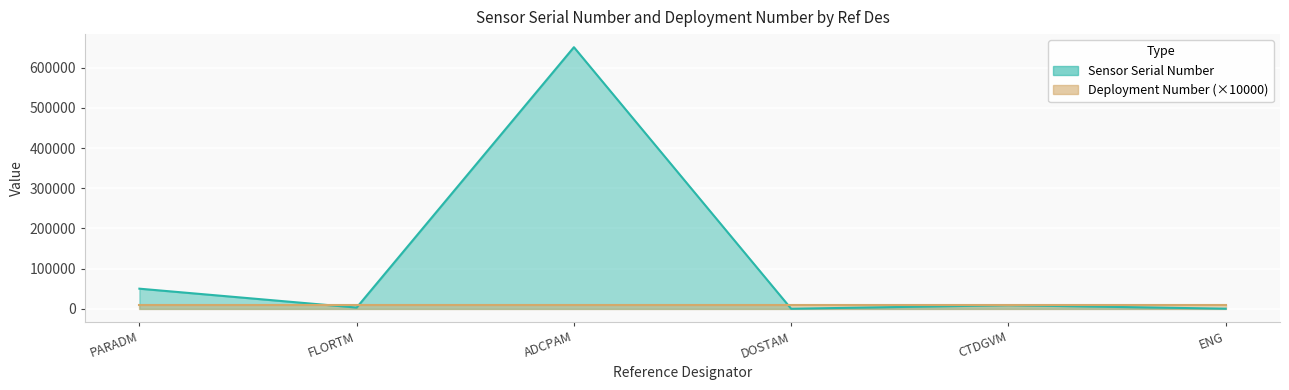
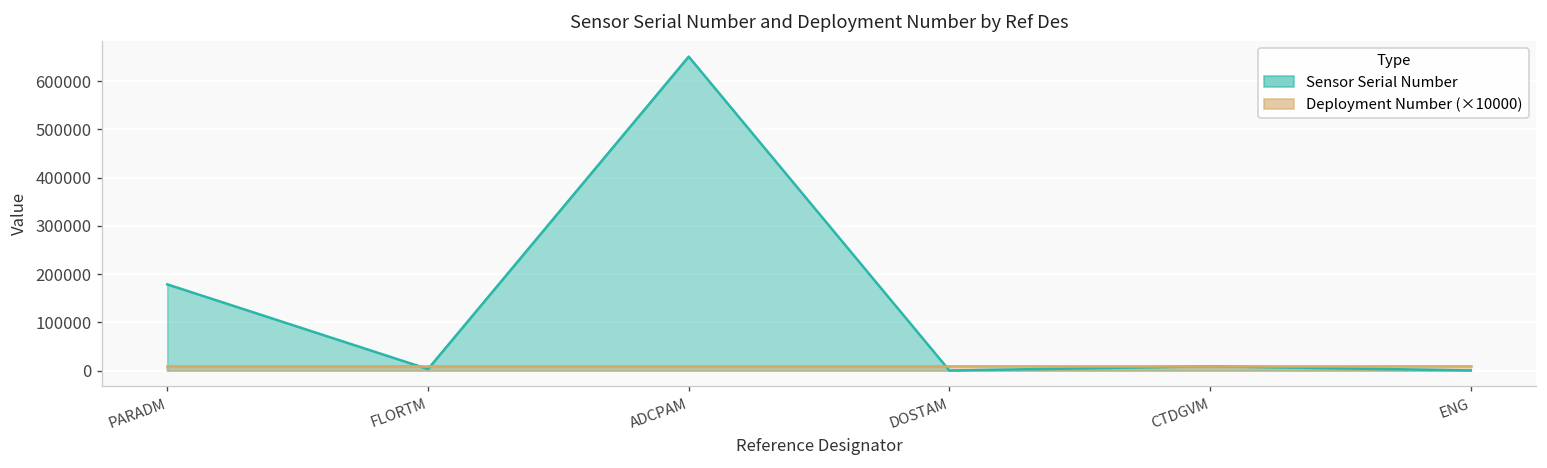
  {
    "Sensor Serial Number": {
-     "PARADM": 50000,
+     "PARADM": 180000,
      "FLORTM": 0,
      "ADCPAM": 650000,
      "DOSTAM": 0,
      "ENG": 0
    },
    "Deployment Number (×10000)": {
      "PARADM": 10000,
      "FLORTM": 10000,
      "ADCPAM": 10000,
      "DOSTAM": 10000,
      "ENG": 10000
    }
  }
